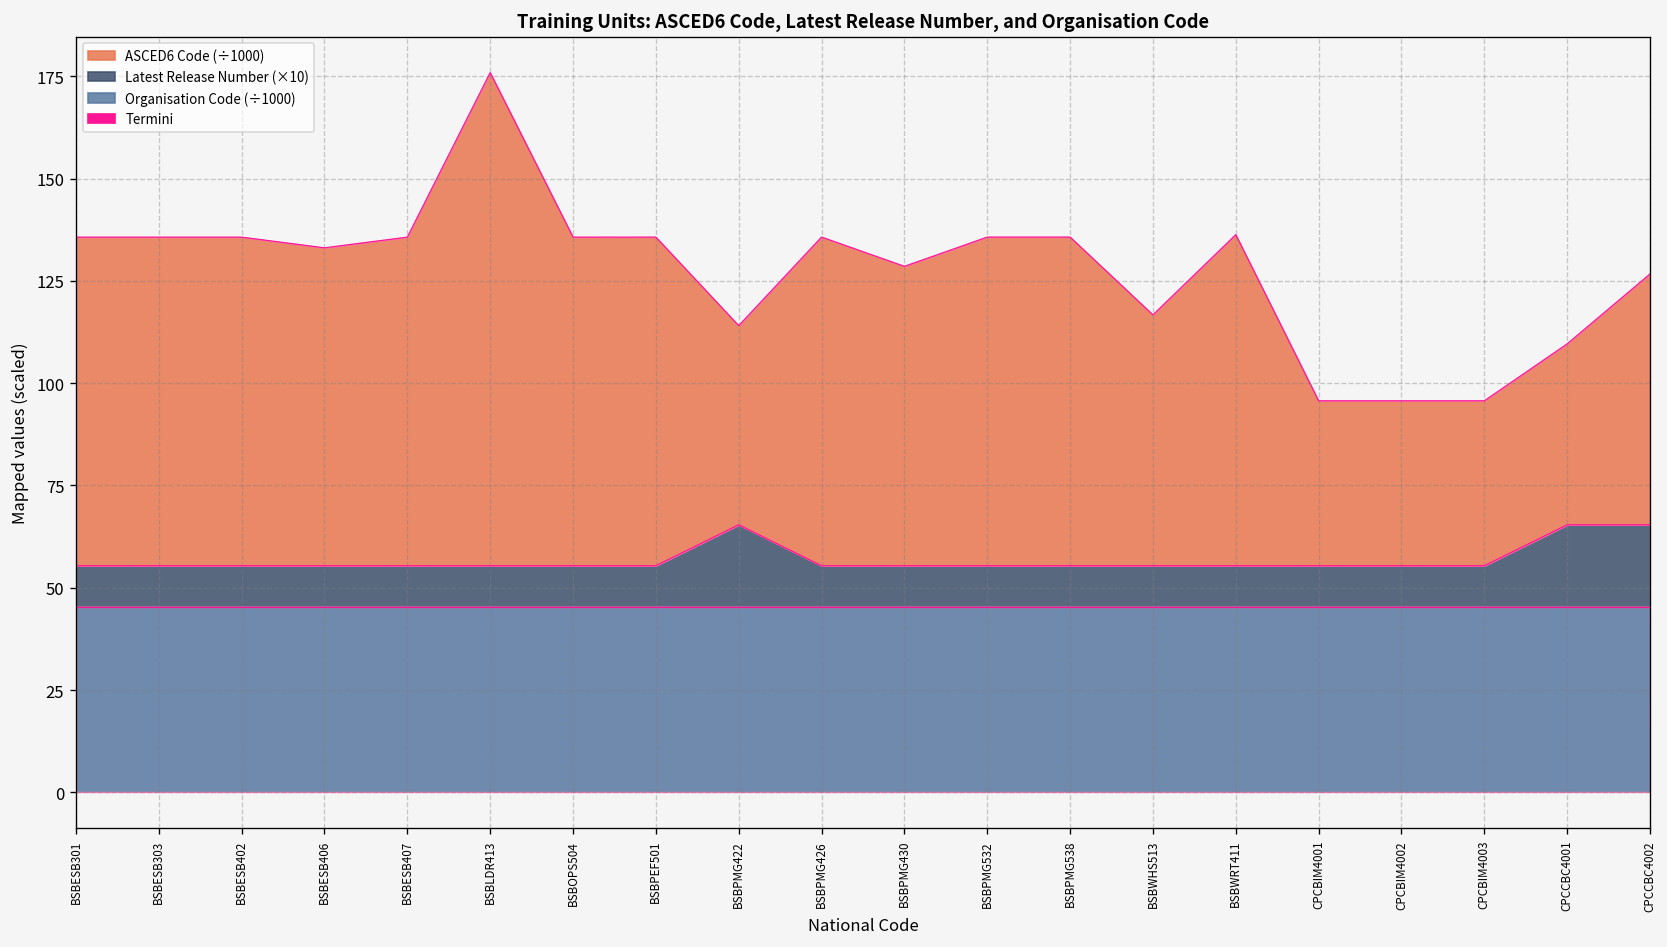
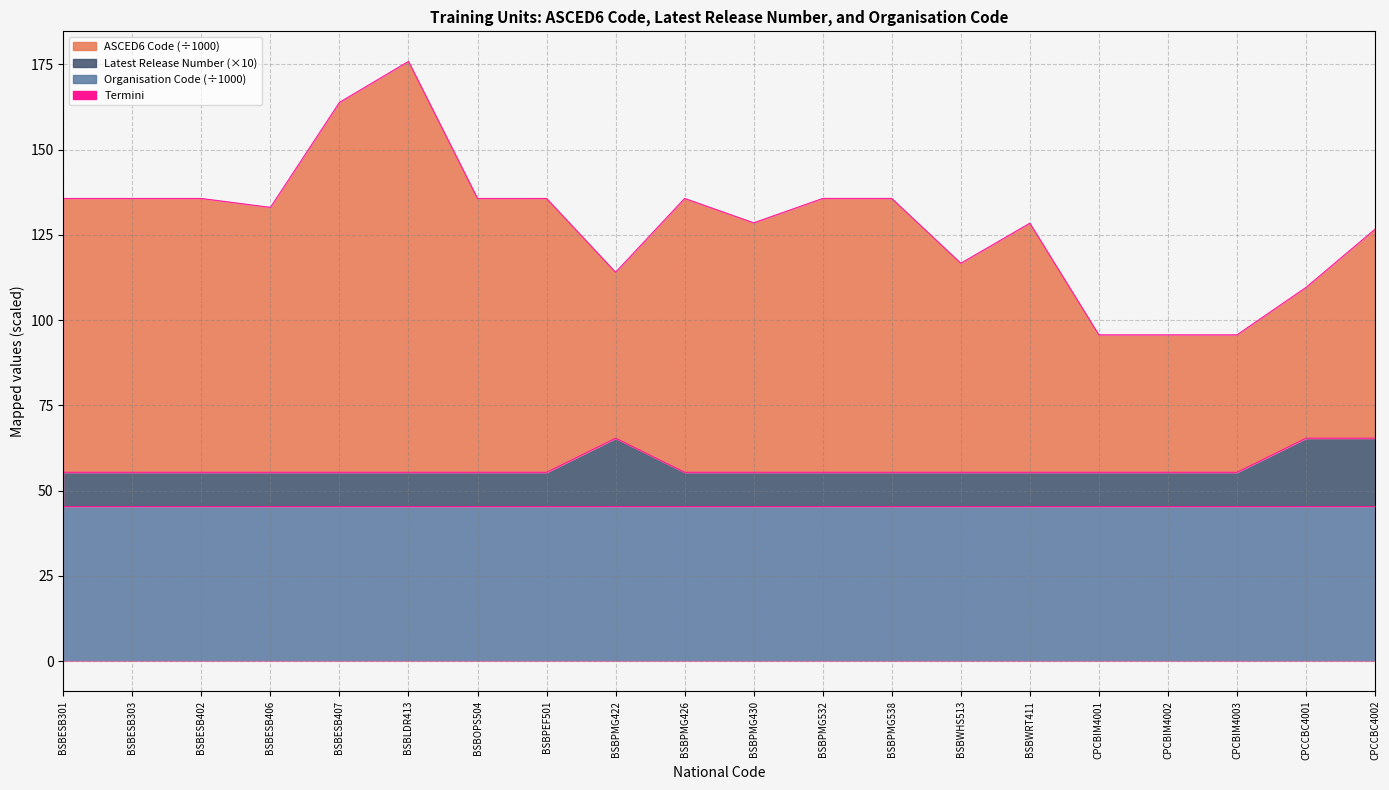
  {
    "Organisation Code (÷1000)": {
      "BSBESB301": 45,
      "BSBESB303": 45,
      "BSBESB402": 45,
      "BSBESB406": 45,
      "BSBESB407": 45,
      "BSBLDR413": 45,
      "BSBOPS504": 45,
      "BSBPEF501": 45,
      "BSBPMG422": 45,
      "BSBPMG426": 45,
      "BSBPMG430": 45,
      "BSBPMG532": 45,
      "BSBPMG538": 45,
      "BSBWHS513": 45,
      "BSBWRT411": 45,
      "CPCBIM4001": 45,
      "CPCBIM4002": 45,
      "CPCBIM4003": 45,
      "CPCCBC4001": 45,
      "CPCCBC4002": 45
    },
    "Latest Release Number (×10)": {
      "BSBESB301": 10,
      "BSBESB303": 10,
      "BSBESB402": 10,
      "BSBESB406": 10,
      "BSBESB407": 10,
      "BSBLDR413": 10,
      "BSBOPS504": 10,
      "BSBPEF501": 10,
      "BSBPMG422": 20,
      "BSBPMG426": 10,
      "BSBPMG430": 10,
      "BSBPMG532": 10,
      "BSBPMG538": 10,
      "BSBWHS513": 10,
      "BSBWRT411": 10,
      "CPCBIM4001": 10,
      "CPCBIM4002": 10,
      "CPCBIM4003": 10,
      "CPCCBC4001": 20,
      "CPCCBC4002": 20
    },
    "ASCED6 Code (÷1000)": {
      "BSBESB301": 80,
      "BSBESB303": 80,
      "BSBESB402": 80,
      "BSBESB406": 78,
-     "BSBESB407": 80,
+     "BSBESB407": 108,
      "BSBLDR413": 121,
      "BSBOPS504": 80,
      "BSBPEF501": 80,
      "BSBPMG422": 49,
      "BSBPMG426": 80,
      "BSBPMG430": 73,
      "BSBPMG532": 80,
      "BSBPMG538": 80,
      "BSBWHS513": 61,
-     "BSBWRT411": 81,
+     "BSBWRT411": 73,
      "CPCBIM4001": 40,
      "CPCBIM4002": 40,
      "CPCBIM4003": 40,
      "CPCCBC4001": 44,
      "CPCCBC4002": 61
    }
  }
